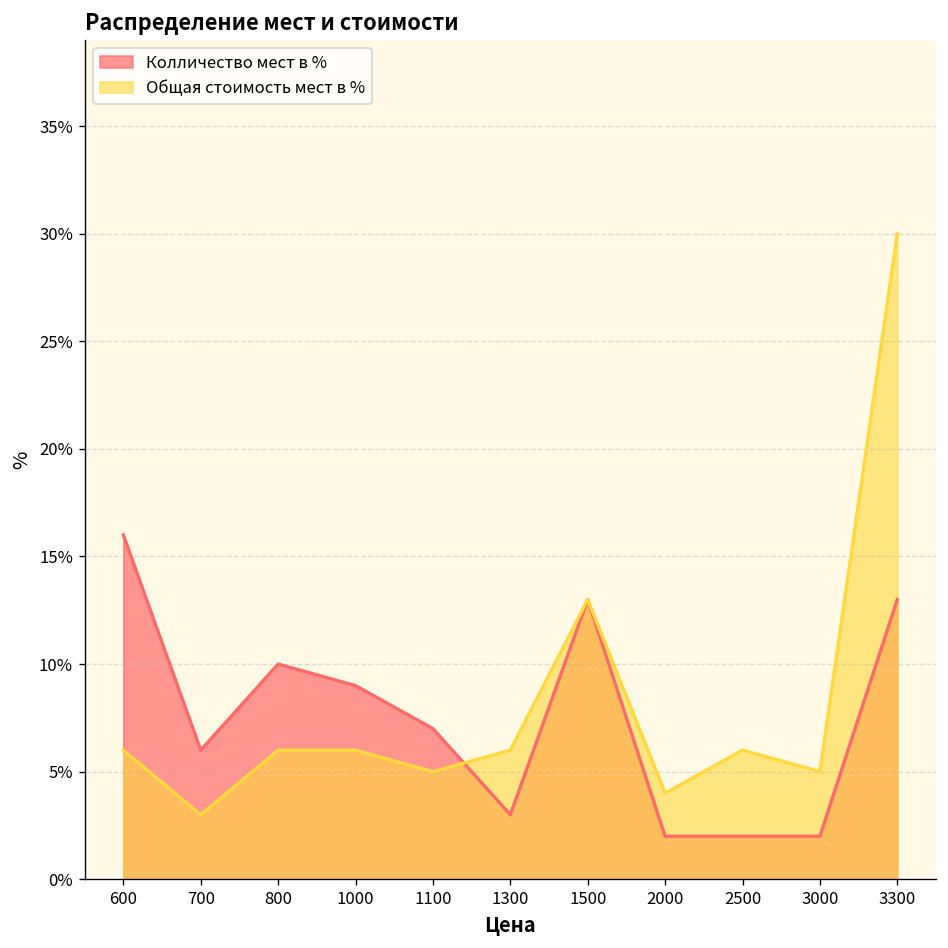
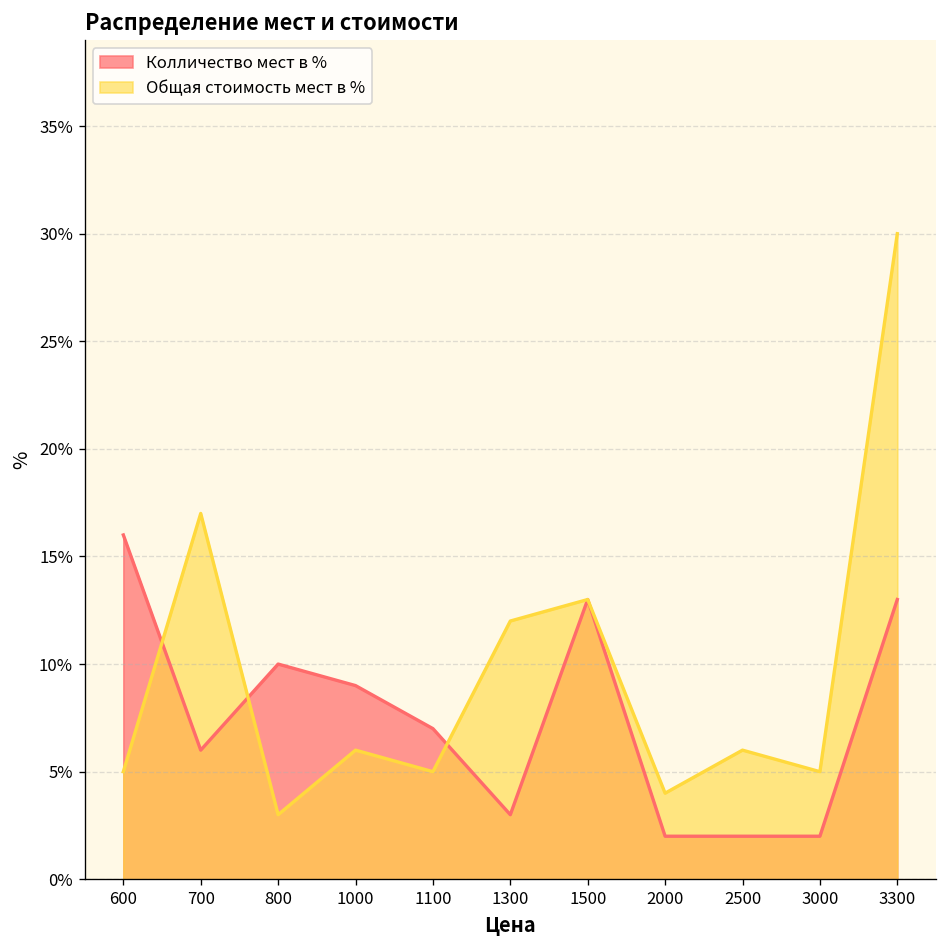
  {
    "Колличество мест в %": {
      "600": "16%",
      "700": "6%",
      "800": "10%",
      "1000": "9%",
      "1100": "7%",
      "1300": "3%",
      "2000": "2%",
      "2500": "2%",
      "3000": "2%",
      "3300": "13%"
    },
    "Общая стоимость мест в %": {
-     "600": "6%",
-     "700": "3%",
-     "800": "6%",
+     "600": "5%",
+     "700": "17%",
+     "800": "3%",
      "1000": "6%",
      "1100": "5%",
-     "1300": "6%",
+     "1300": "12%",
      "2000": "4%",
      "2500": "6%",
      "3000": "5%",
      "3300": "30%"
    }
  }
